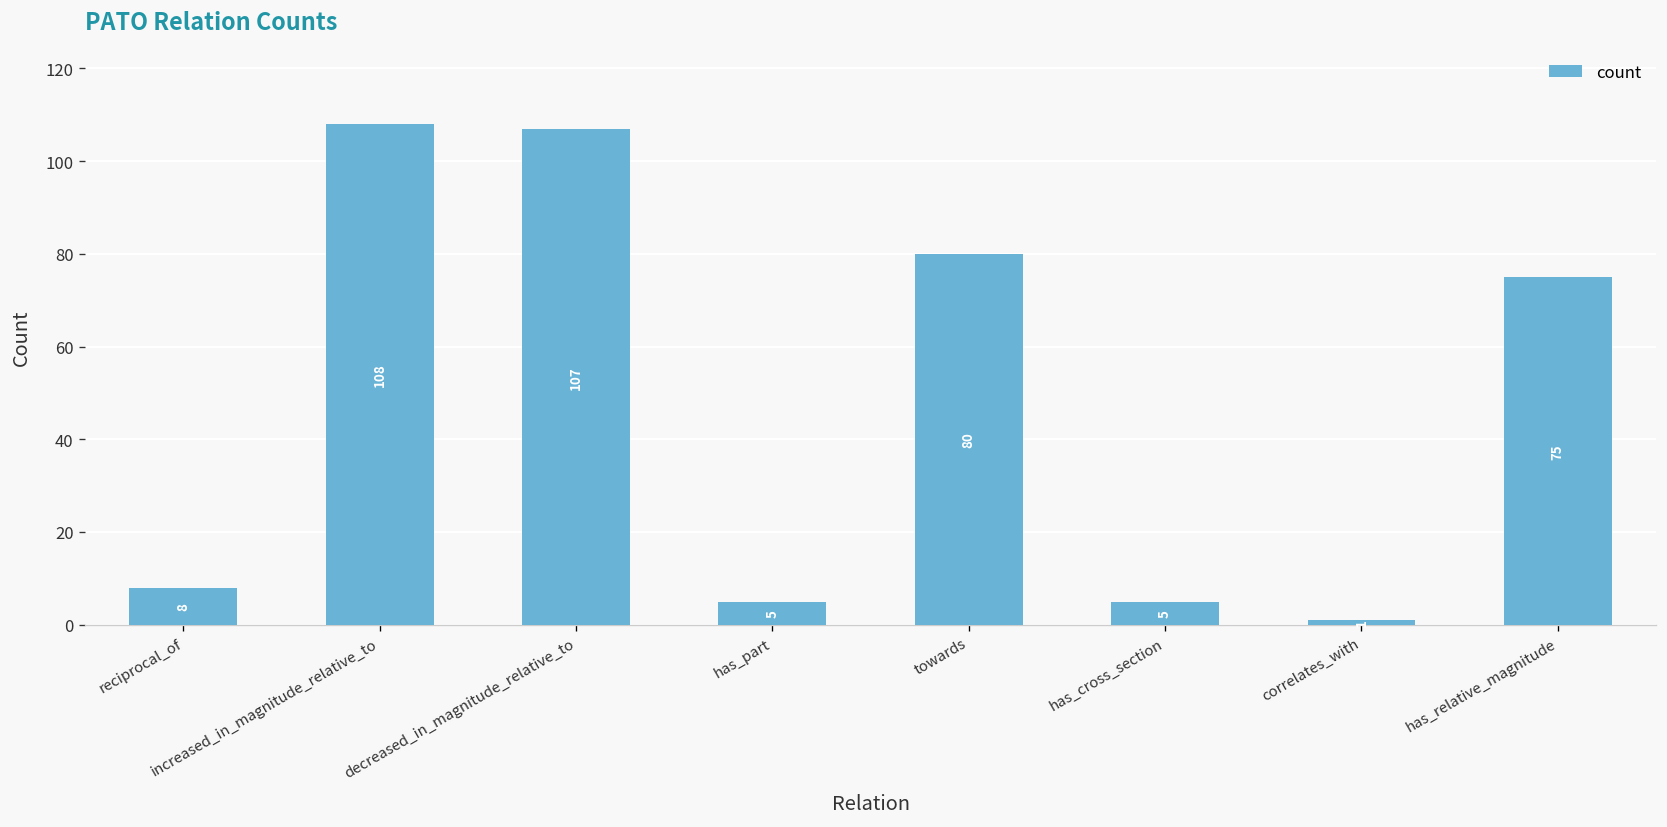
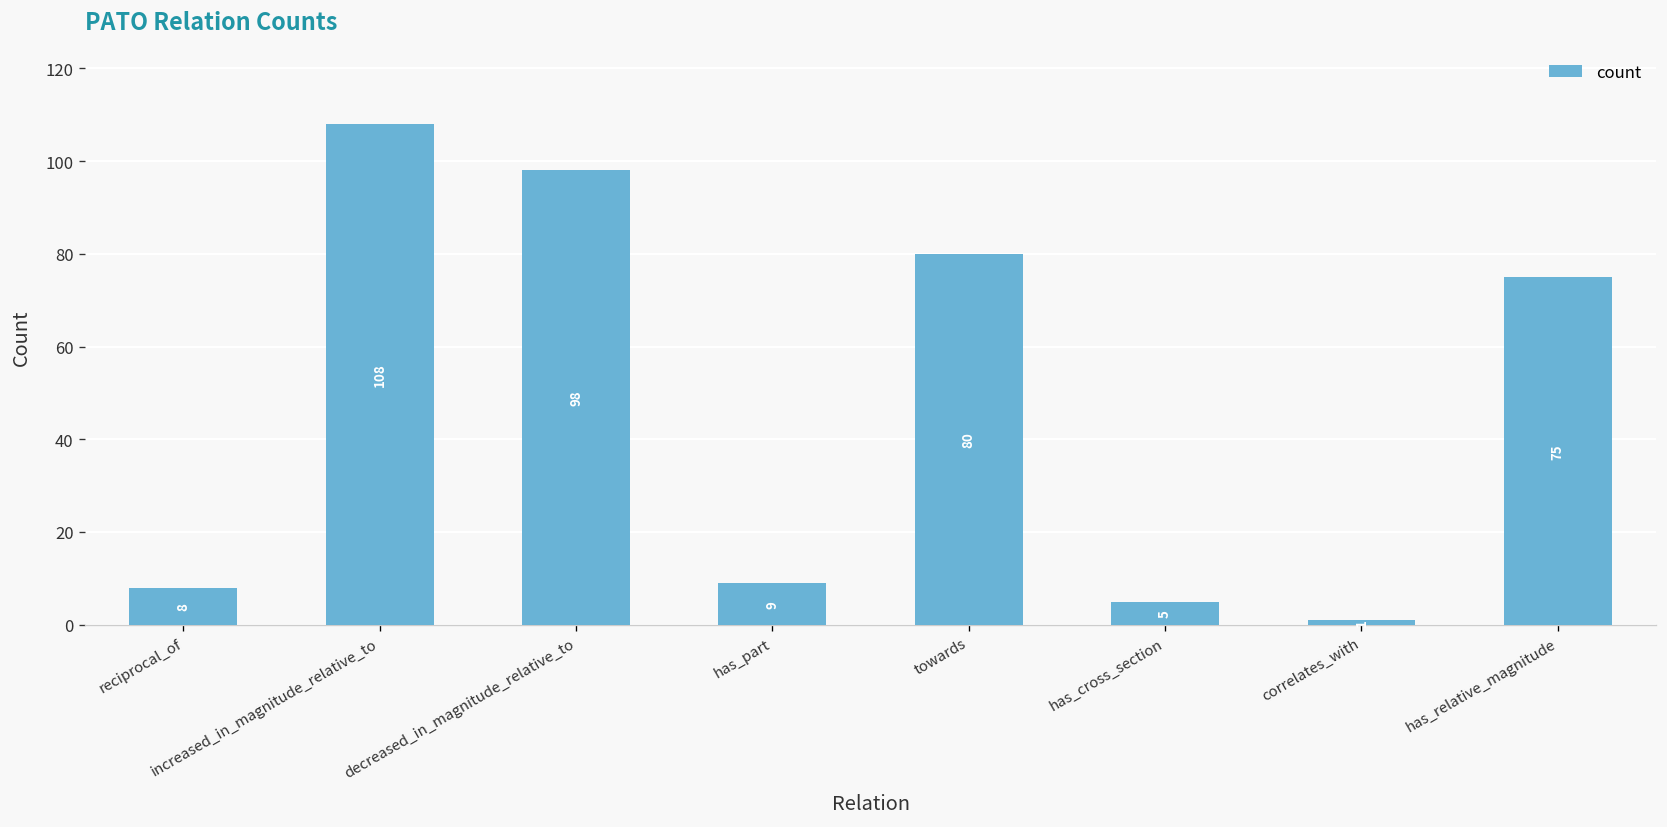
  {
    "reciprocal_of": 8,
    "increased_in_magnitude_relative_to": 108,
-   "decreased_in_magnitude_relative_to": 107,
-   "has_part": 5,
+   "decreased_in_magnitude_relative_to": 98,
+   "has_part": 9,
    "towards": 80,
    "has_cross_section": 5,
    "has_relative_magnitude": 75
  }
